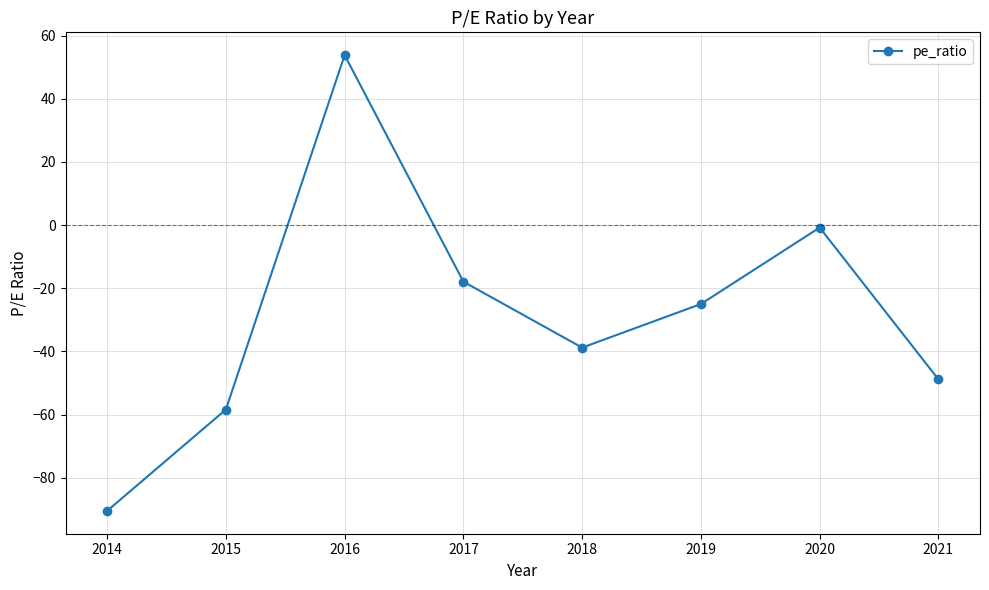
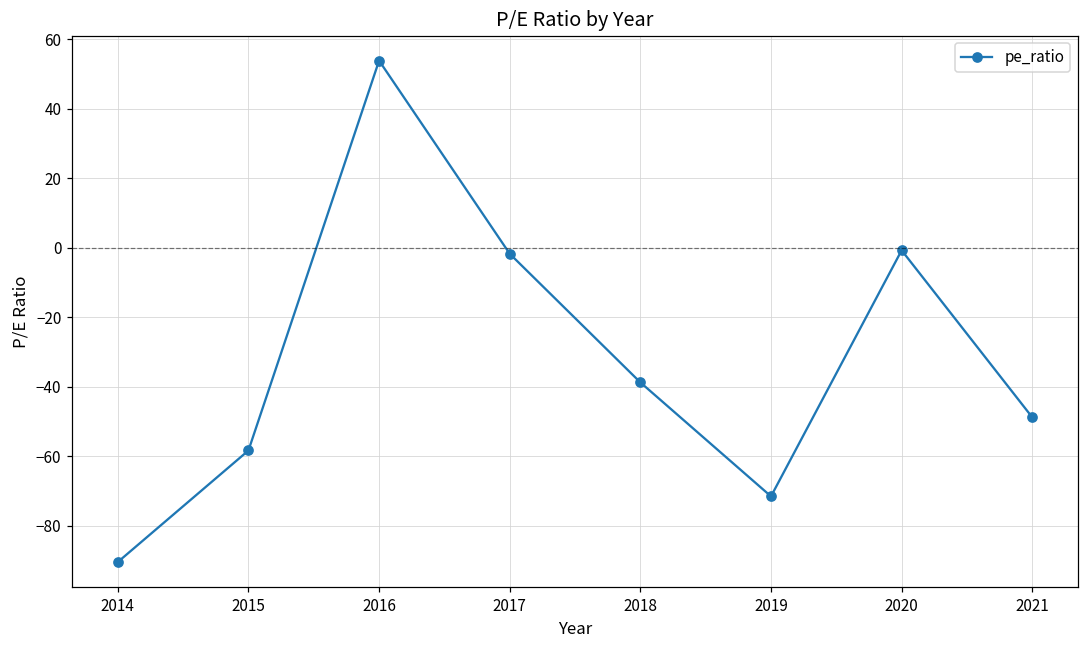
  {
    "2014": -91,
    "2015": -58,
    "2016": 54,
-   "2017": -18,
+   "2017": -2,
    "2018": -39,
-   "2019": -25,
+   "2019": -72,
    "2020": -1,
    "2021": -49
  }
